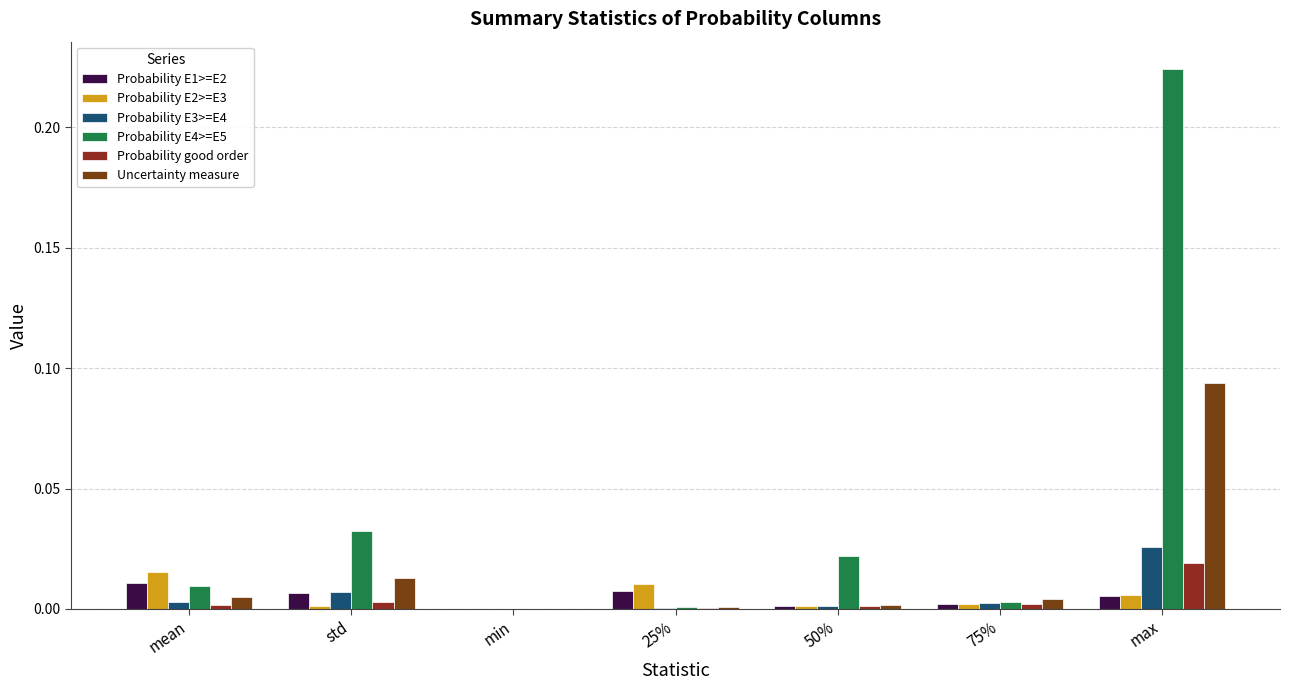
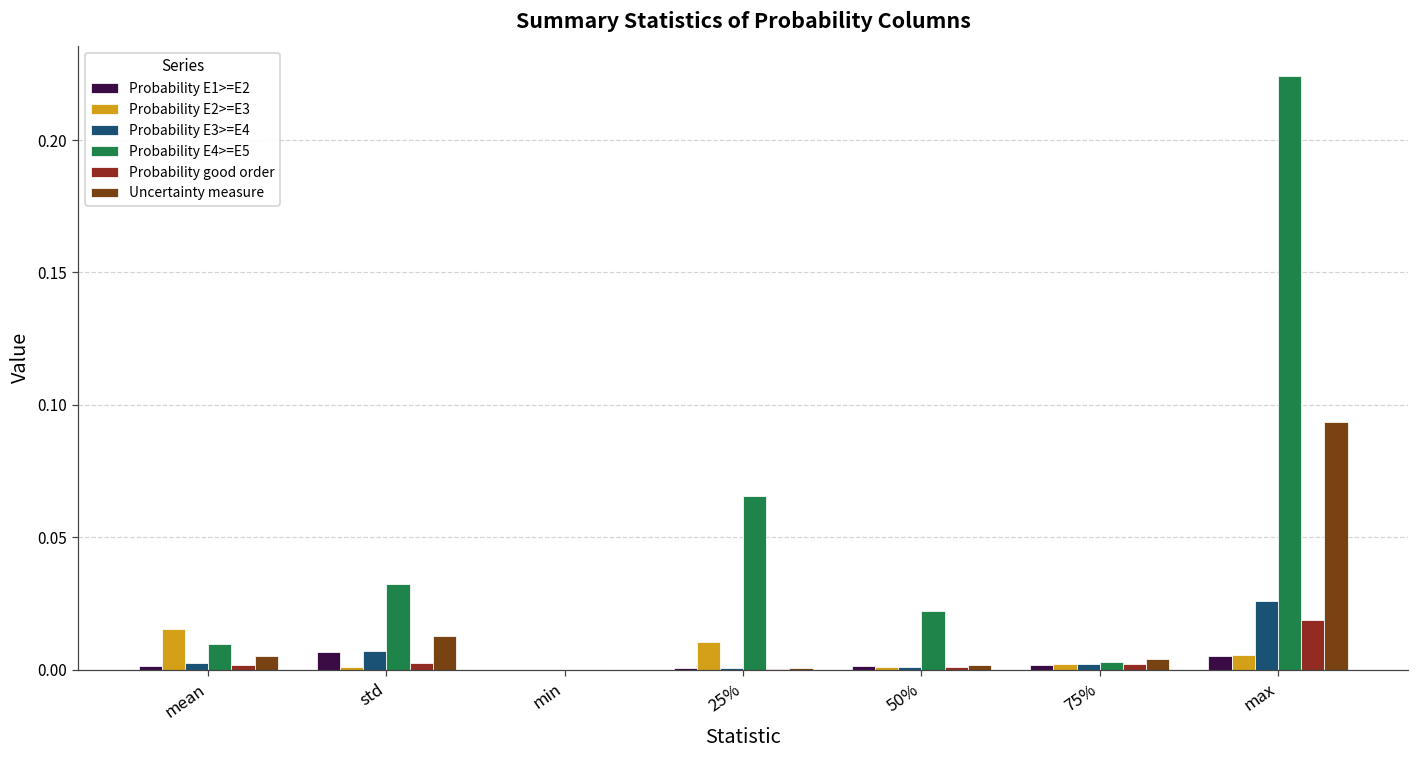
  {
    "Probability E1>=E2": {
-     "mean": 0.011,
+     "mean": 0.001,
      "std": 0.007,
-     "25%": 0.007,
+     "25%": 0.001,
      "50%": 0.001,
      "75%": 0.002,
      "max": 0.005
    },
    "Probability E2>=E3": {
      "mean": 0.015,
      "std": 0.001,
      "min": 0.000,
      "25%": 0.010,
      "50%": 0.001,
      "75%": 0.002,
      "max": 0.006
    },
    "Probability E3>=E4": {
      "mean": 0.003,
      "std": 0.007,
      "50%": 0.001,
      "75%": 0.002,
      "max": 0.026
    },
    "Probability E4>=E5": {
      "mean": 0.010,
      "std": 0.032,
-     "25%": 0.001,
+     "25%": 0.066,
      "50%": 0.022,
      "75%": 0.003,
      "max": 0.224
    }
  }
